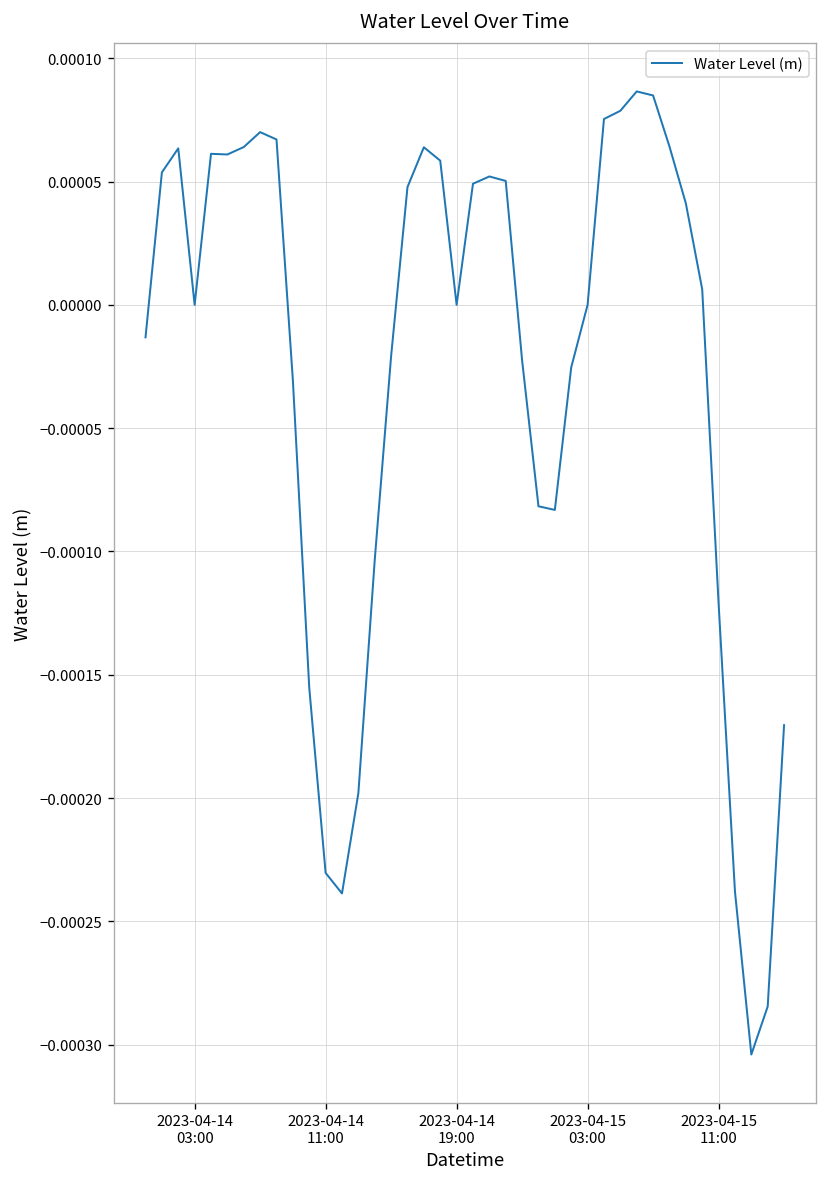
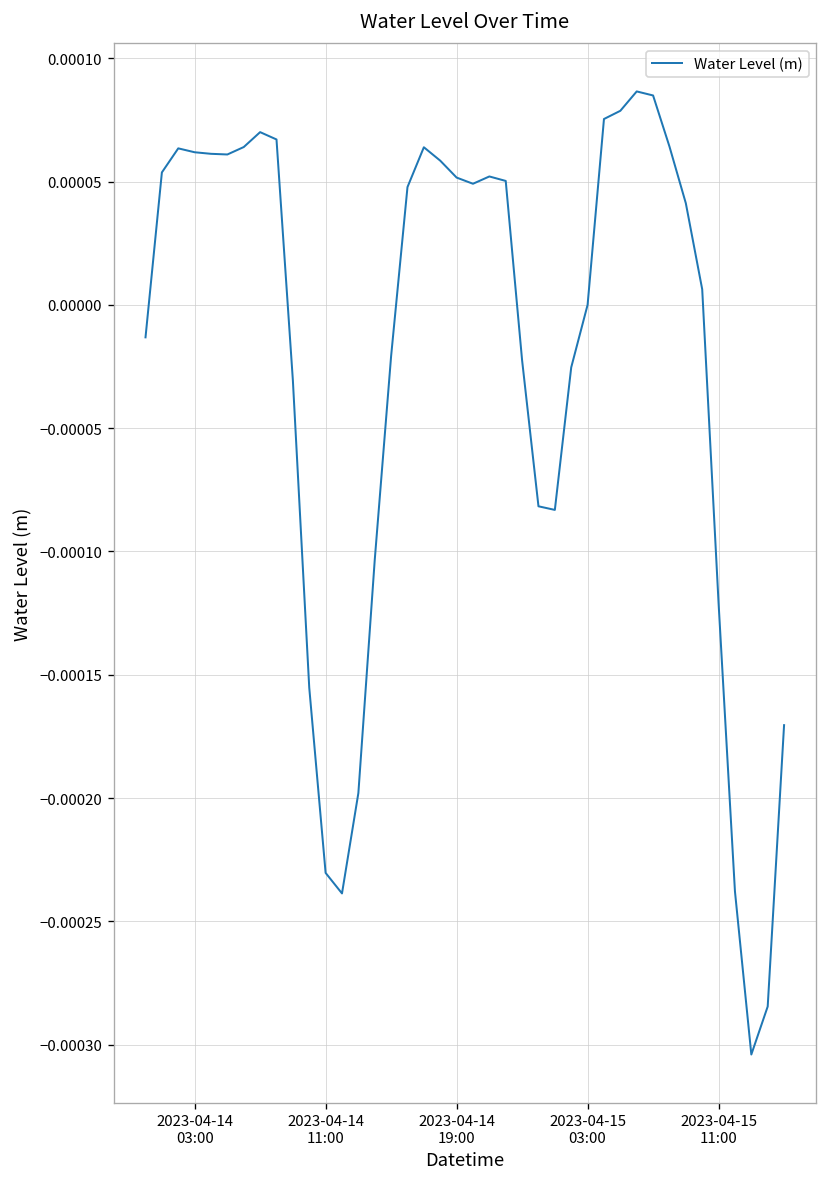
  {
-   "2023-04-14 03:00": 0.0000,
+   "2023-04-14 03:00": 0.0001,
    "2023-04-14 11:00": -0.000230,
-   "2023-04-14 19:00": 0.0000,
+   "2023-04-14 19:00": 0.0001,
    "2023-04-15 03:00": 0.0000,
    "2023-04-15 11:00": -0.000121
  }
